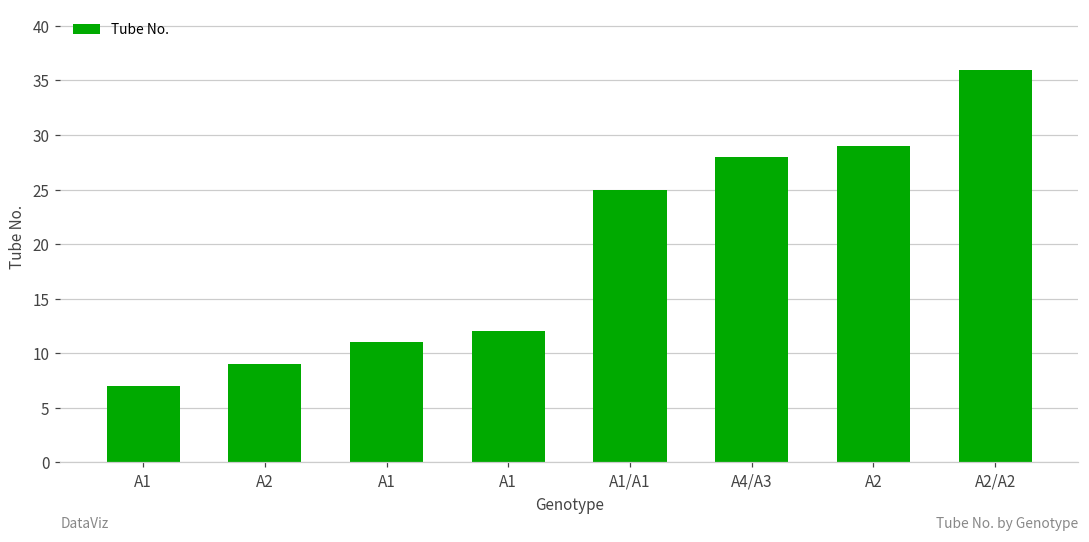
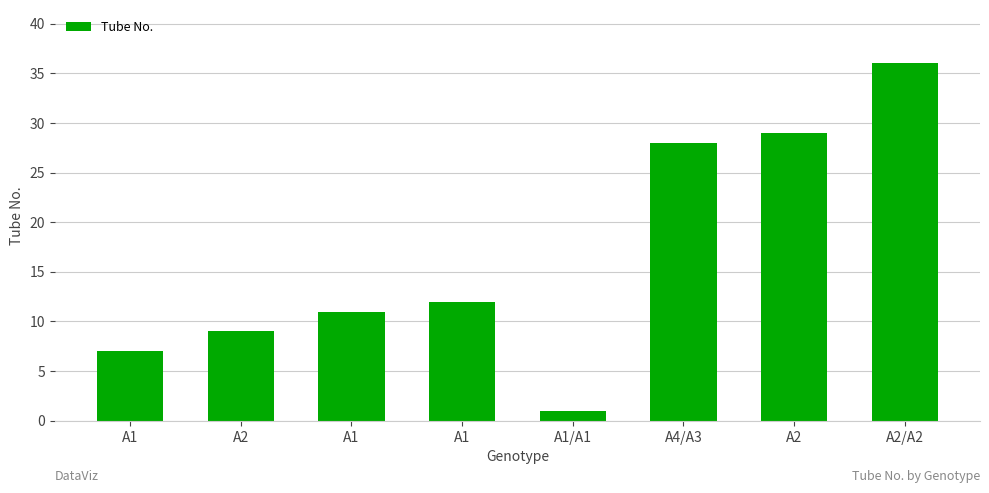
  {
-   "A1/A1": 25,
+   "A1/A1": 1,
    "A4/A3": 28,
    "A2/A2": 36
  }
